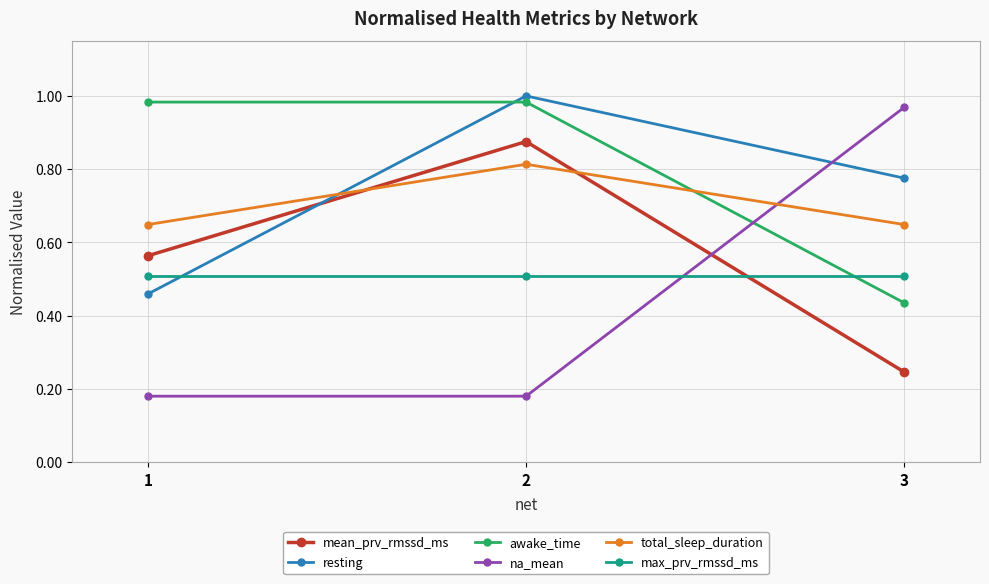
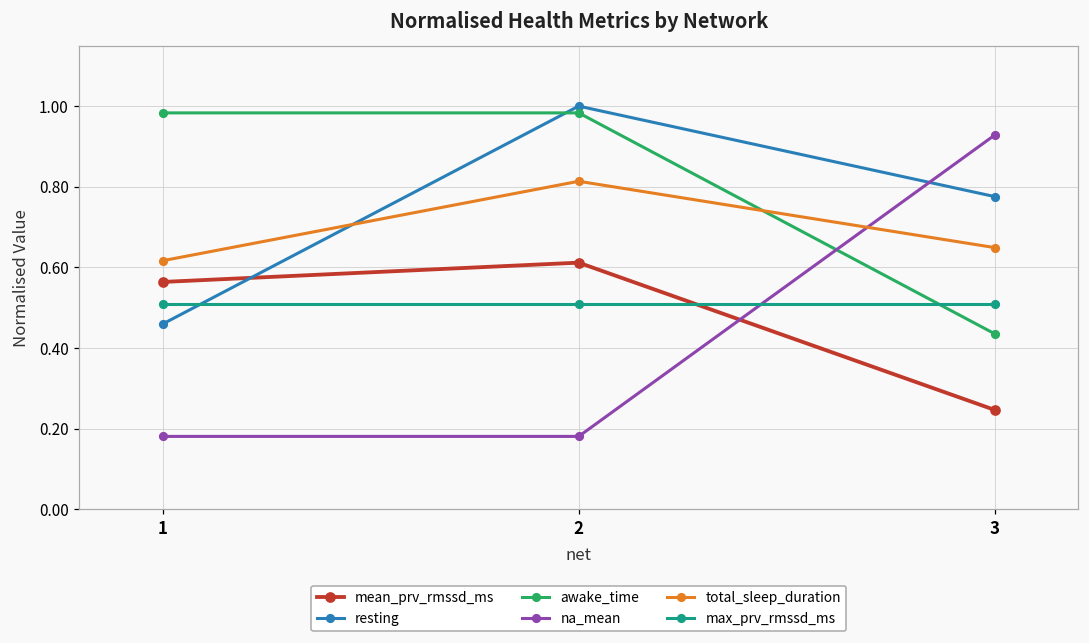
  {
    "mean_prv_rmssd_ms": {
      "1": 0.56,
-     "2": 0.88,
+     "2": 0.61,
      "3": 0.25
    },
    "resting": {
      "1": 0.46,
      "2": 1.00,
      "3": 0.78
    },
    "na_mean": {
      "1": 0.18,
      "2": 0.18,
-     "3": 0.97
+     "3": 0.93
    },
    "total_sleep_duration": {
-     "1": 0.65,
+     "1": 0.62,
      "2": 0.81,
      "3": 0.65
    }
  }
